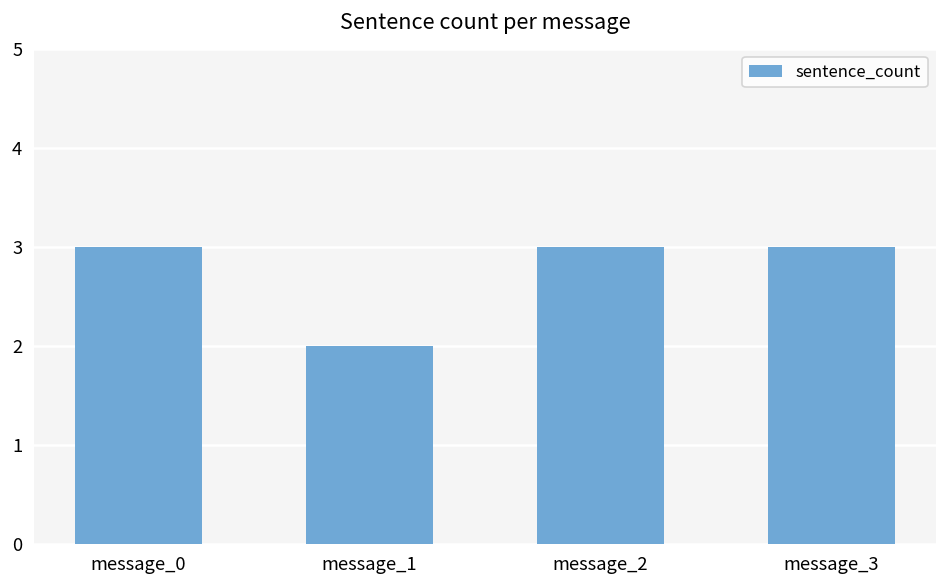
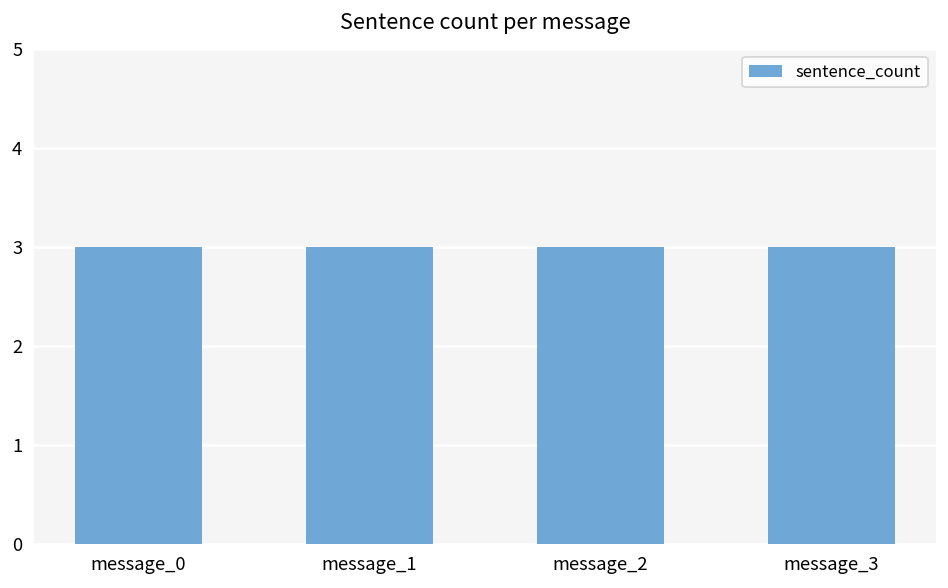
  {
    "message_0": 3,
-   "message_1": 2,
+   "message_1": 3,
    "message_2": 3,
    "message_3": 3
  }
